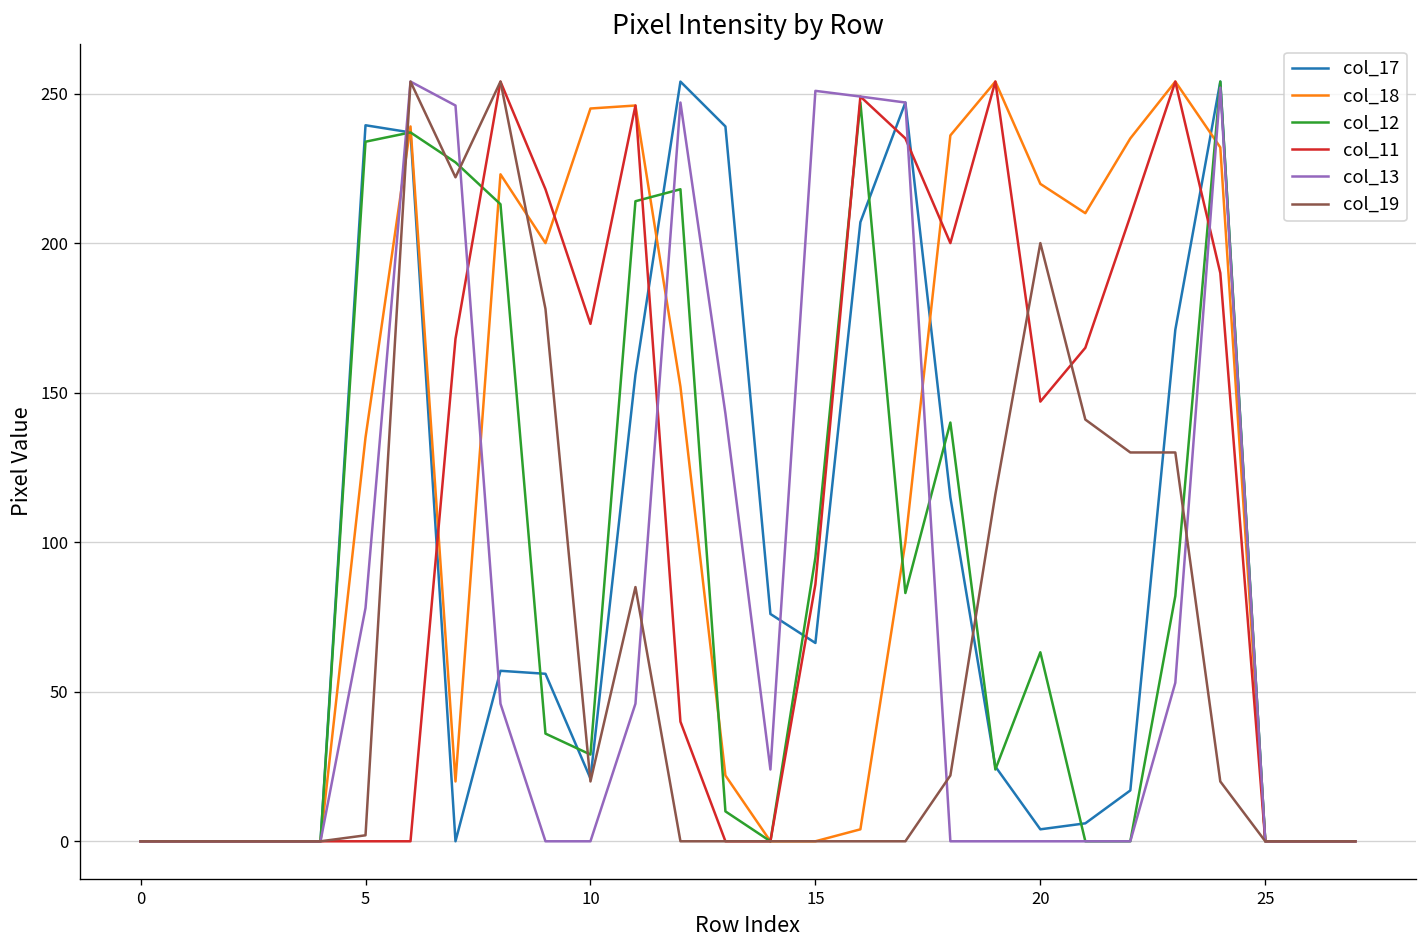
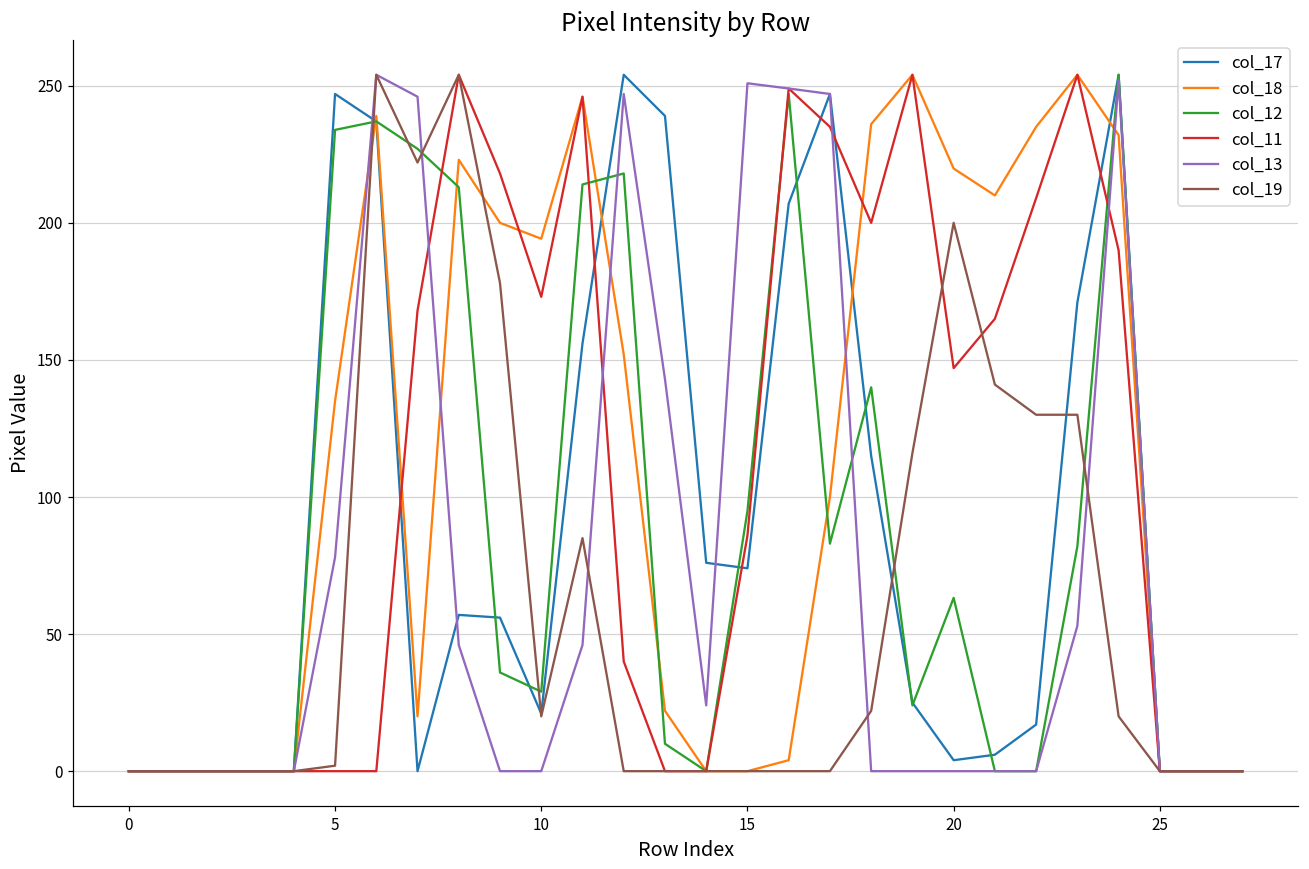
  {
    "col_17": {
-     "5": 239,
-     "15": 66,
+     "5": 247,
+     "15": 74,
      "20": 4
    },
    "col_18": {
      "5": 135,
-     "10": 245,
+     "10": 194,
      "20": 220
    },
    "col_12": {
      "5": 234,
      "10": 29,
      "15": 95,
      "20": 63
    },
    "col_11": {
      "5": 0,
      "10": 173,
      "15": 86,
      "20": 147
    },
    "col_13": {
      "5": 78,
      "10": 0,
      "15": 251,
      "20": 0
    },
    "col_19": {
      "5": 2,
      "20": 200
    }
  }
